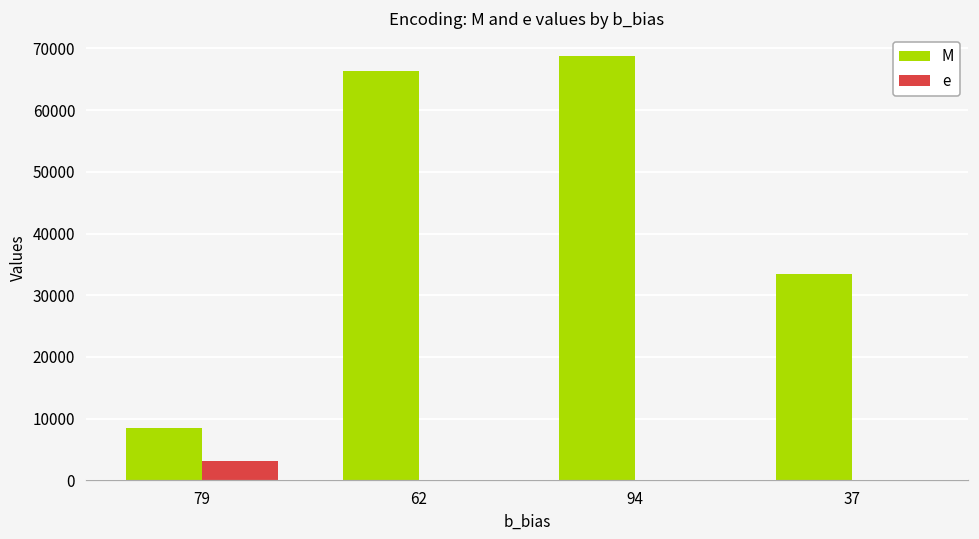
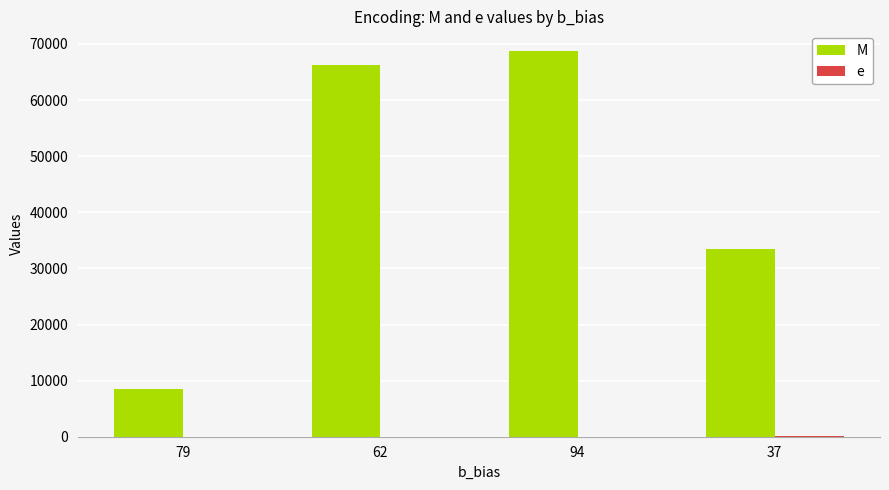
  {
    "M": {
      "79": 9000,
      "62": 66000,
      "94": 69000,
      "37": 33000
    },
    "e": {
-     "79": 3000
+     "79": 0
    }
  }
